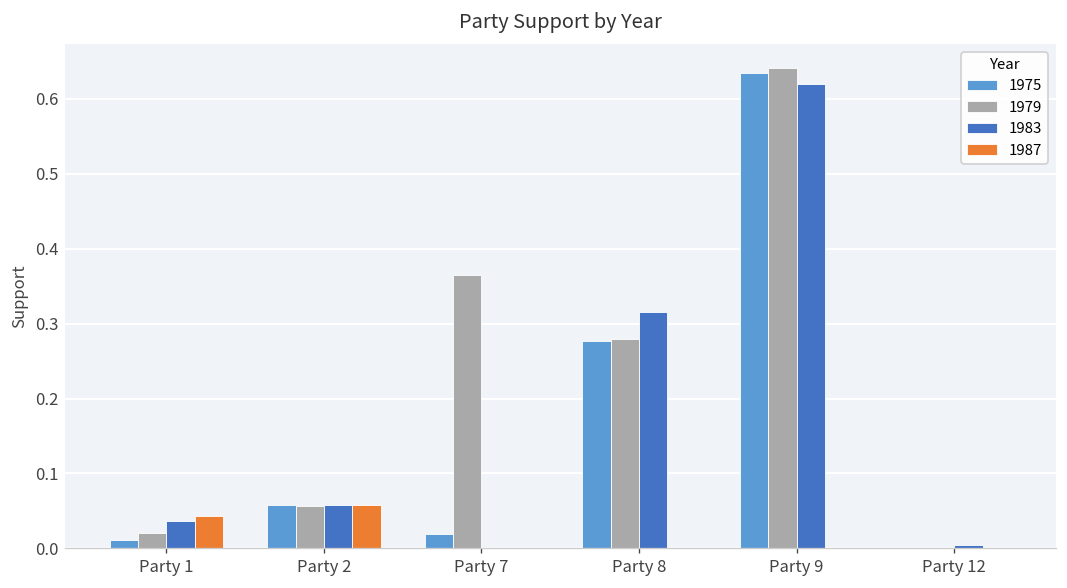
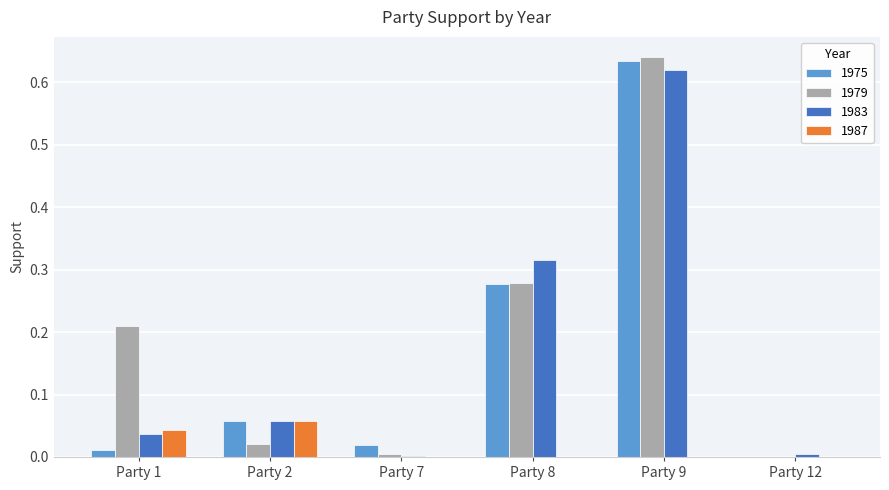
  {
    "1979": {
-     "Party 1": 0.02,
-     "Party 2": 0.06,
-     "Party 7": 0.37,
+     "Party 1": 0.21,
+     "Party 2": 0.02,
+     "Party 7": 0.00,
      "Party 8": 0.28,
      "Party 9": 0.64,
      "Party 12": 0.00
    },
    "1987": {
      "Party 1": 0.04,
      "Party 2": 0.06,
      "Party 7": 0.00,
      "Party 8": 0.00,
      "Party 9": 0.00,
      "Party 12": 0.00
    }
  }
